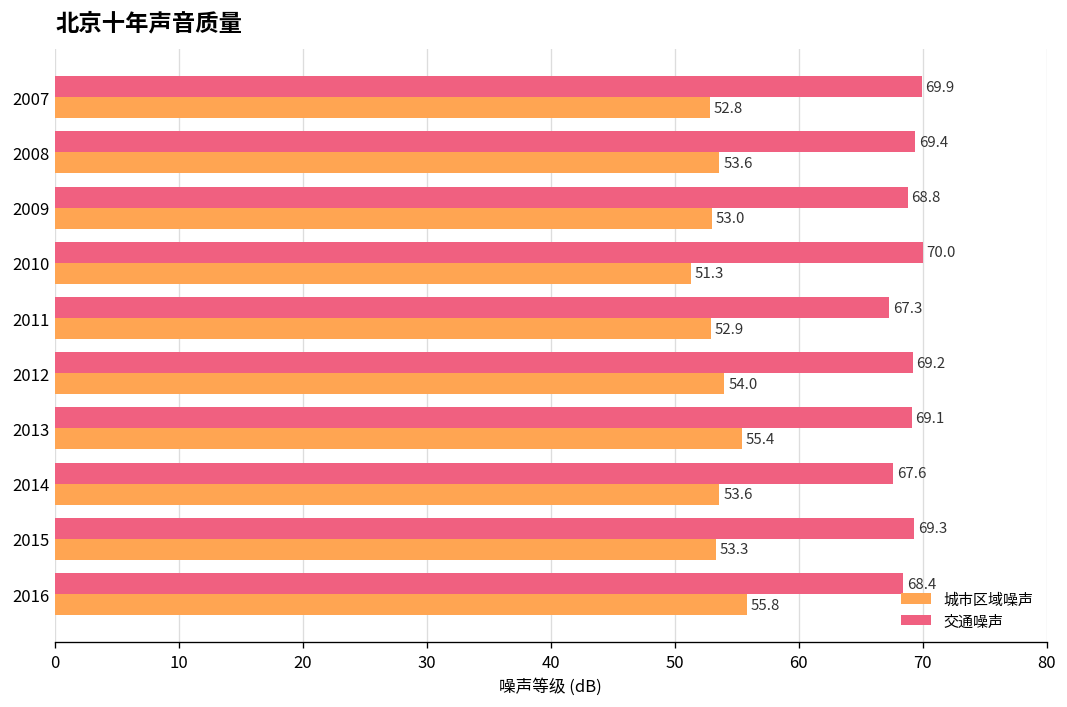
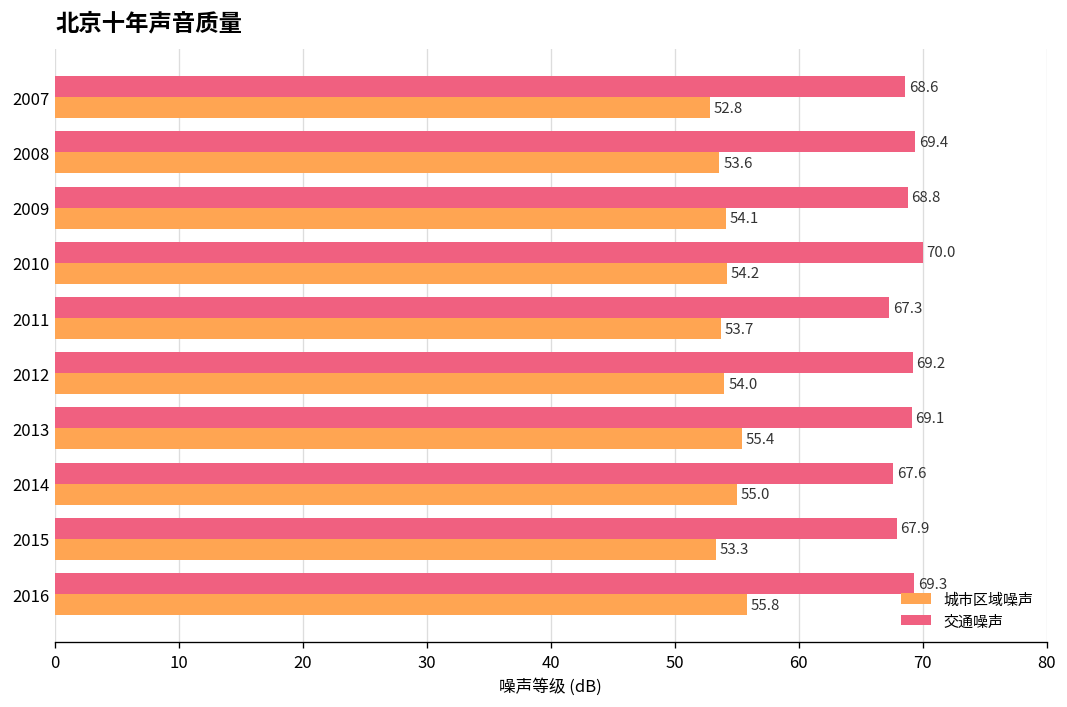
  {
    "城市区域噪声": {
      "2007": 52.8,
      "2008": 53.6,
-     "2009": 53.0,
-     "2010": 51.3,
-     "2011": 52.9,
+     "2009": 54.1,
+     "2010": 54.2,
+     "2011": 53.7,
      "2012": 54.0,
      "2013": 55.4,
-     "2014": 53.6,
+     "2014": 55.0,
      "2015": 53.3,
      "2016": 55.8
    },
    "交通噪声": {
-     "2007": 69.9,
+     "2007": 68.6,
      "2008": 69.4,
      "2009": 68.8,
      "2010": 70.0,
      "2011": 67.3,
      "2012": 69.2,
      "2013": 69.1,
      "2014": 67.6,
-     "2015": 69.3,
-     "2016": 68.4
+     "2015": 67.9,
+     "2016": 69.3
    }
  }
